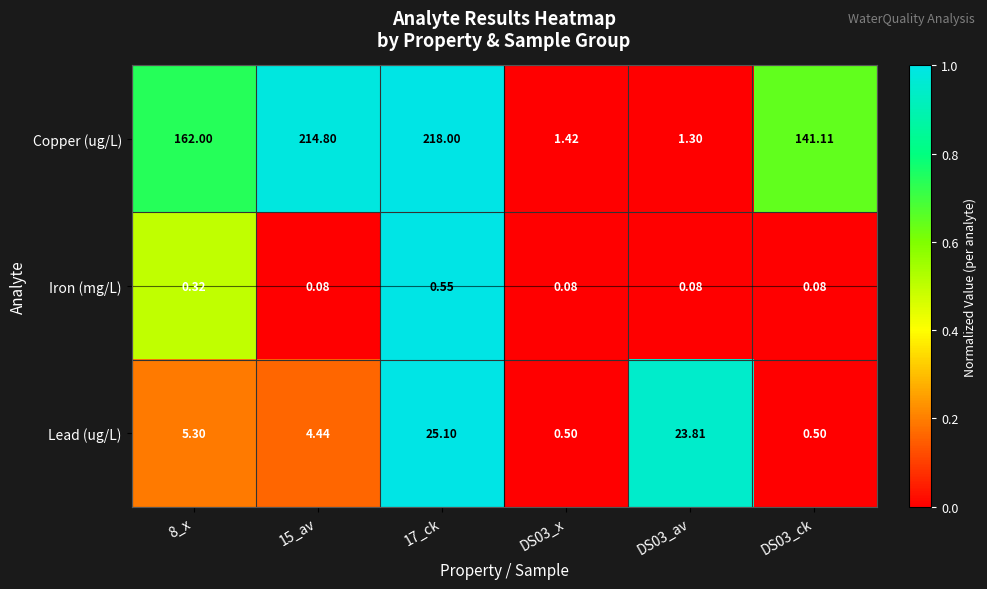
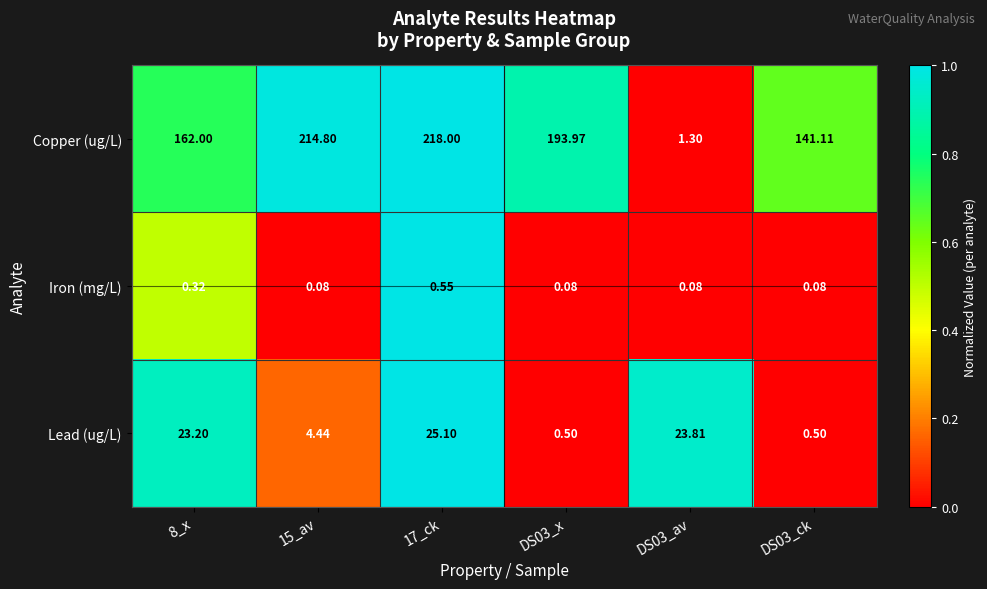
  {
    "Copper (ug/L)": {
      "8_x": 162.00,
      "15_av": 214.80,
      "17_ck": 218.00,
-     "DS03_x": 1.42,
+     "DS03_x": 193.97,
      "DS03_av": 1.30,
      "DS03_ck": 141.11
    },
    "Iron (mg/L)": {
      "8_x": 0.32,
      "15_av": 0.08,
      "17_ck": 0.55,
      "DS03_x": 0.08,
      "DS03_av": 0.08,
      "DS03_ck": 0.08
    },
    "Lead (ug/L)": {
-     "8_x": 5.30,
+     "8_x": 23.20,
      "15_av": 4.44,
      "17_ck": 25.10,
      "DS03_x": 0.50,
      "DS03_av": 23.81,
      "DS03_ck": 0.50
    }
  }
